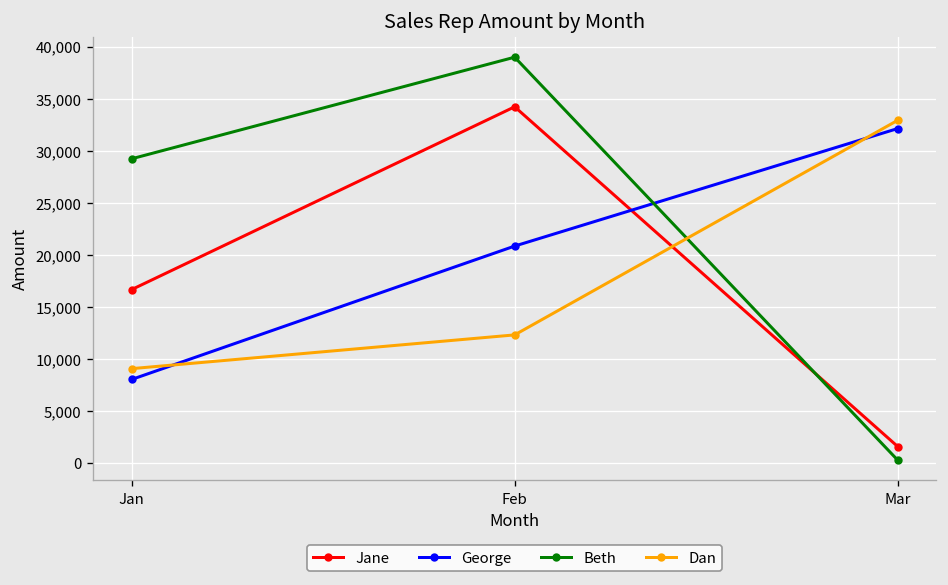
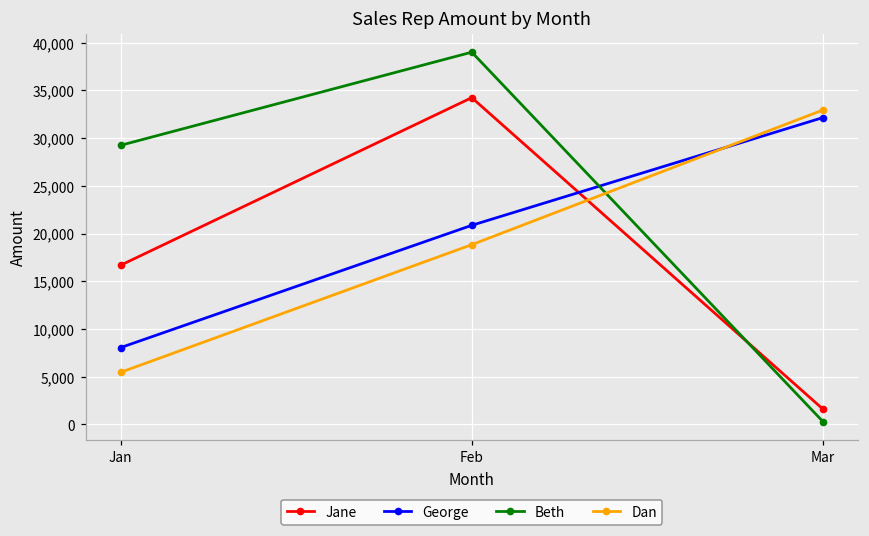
  {
    "Jane": {
      "Jan": "17,000",
      "Feb": "34,000",
      "Mar": "2,000"
    },
    "George": {
      "Jan": "8,000",
      "Feb": "21,000",
      "Mar": "32,000"
    },
    "Beth": {
      "Jan": "29,000",
      "Feb": "39,000",
      "Mar": "0"
    },
    "Dan": {
-     "Jan": "9,000",
-     "Feb": "12,000",
+     "Jan": "5,000",
+     "Feb": "19,000",
      "Mar": "33,000"
    }
  }
